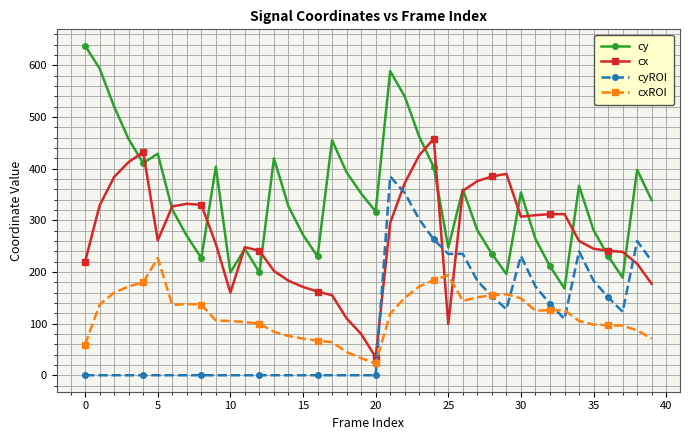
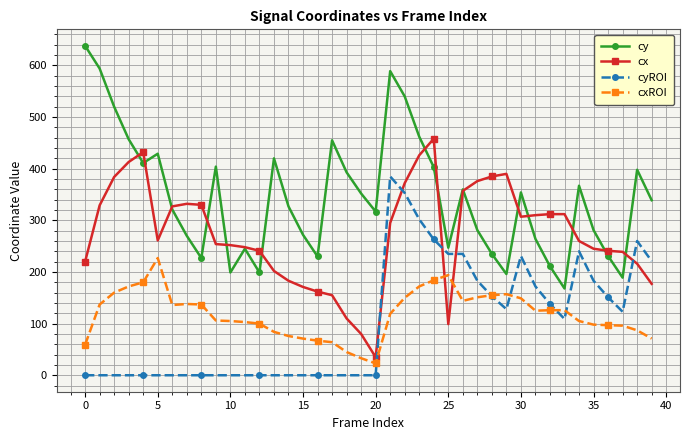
  {
    "cy": {
      "0": 640,
      "5": 430,
      "10": 200,
      "15": 270,
      "20": 320,
      "25": 250,
      "30": 350,
      "35": 280
    },
    "cx": {
      "0": 220,
      "5": 260,
-     "10": 160,
+     "10": 250,
      "15": 170,
      "20": 40,
      "25": 100,
      "30": 310,
      "35": 250
    },
    "cyROI": {
      "0": 0,
      "5": 0,
      "10": 0,
      "15": 0,
      "20": 0,
      "25": 240,
      "30": 230,
      "35": 180
    },
    "cxROI": {
      "0": 60,
      "5": 230,
      "10": 110,
      "15": 70,
      "20": 20,
      "25": 190,
      "30": 150,
      "35": 100
    }
  }
